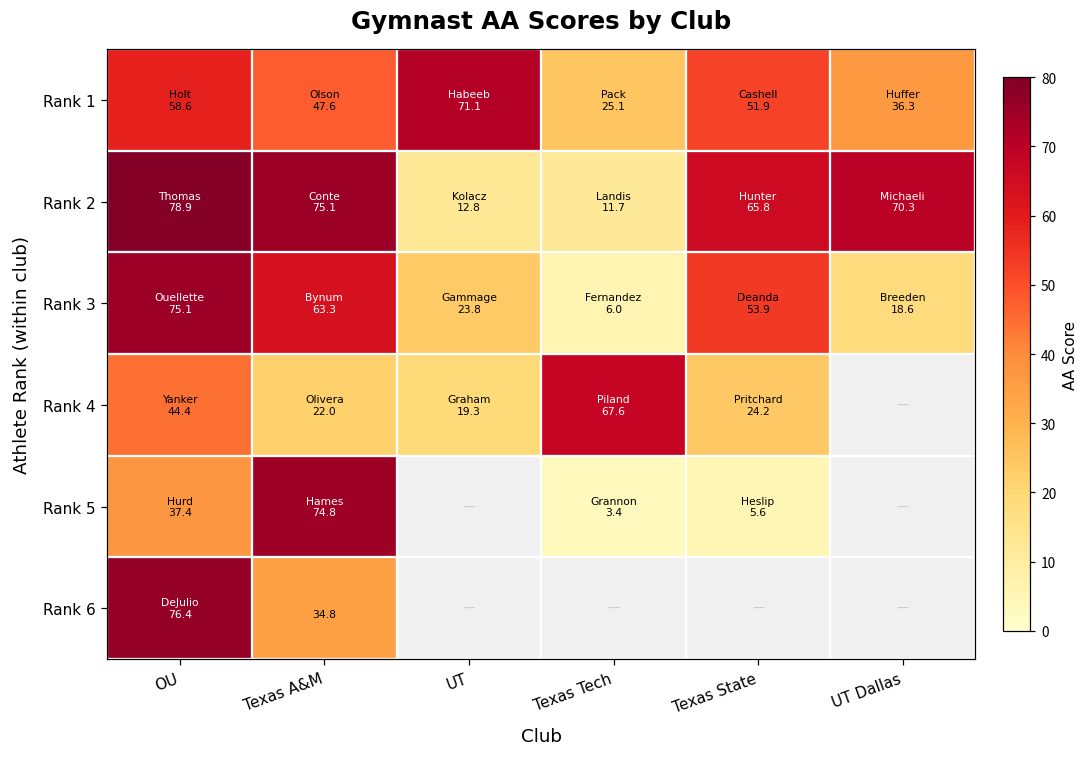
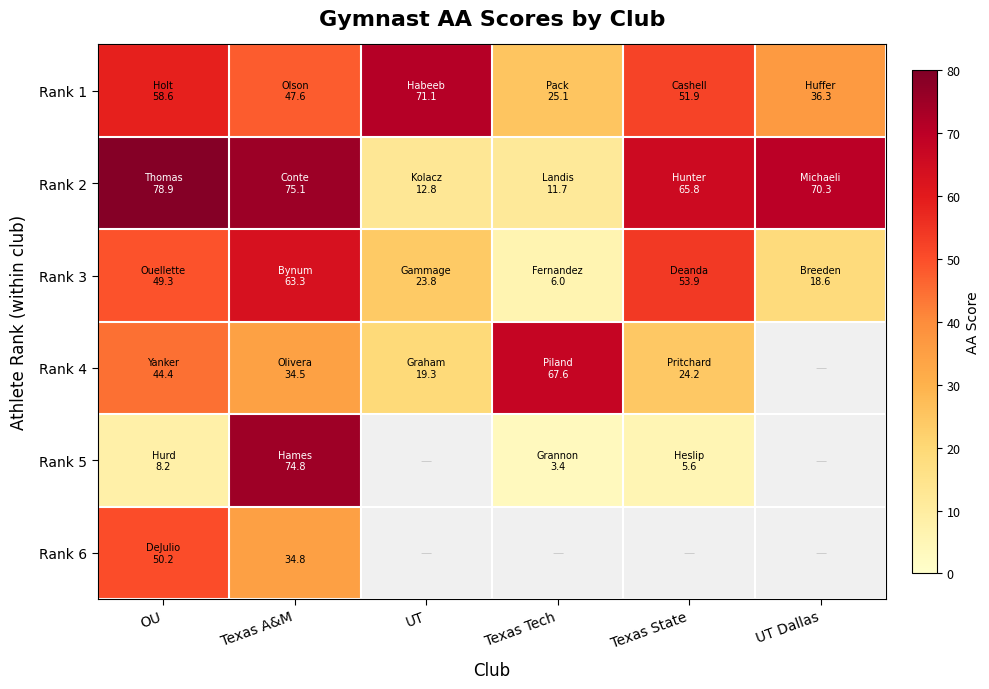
  {
    "Rank 1": {
      "OU": 58.6,
      "Texas A&M": 47.6,
      "UT": 71.1,
      "Texas Tech": 25.1,
      "Texas State": 51.9,
      "UT Dallas": 36.3
    },
    "Rank 2": {
      "OU": 78.9,
      "Texas A&M": 75.1,
      "UT": 12.8,
      "Texas Tech": 11.7,
      "Texas State": 65.8,
      "UT Dallas": 70.3
    },
    "Rank 3": {
-     "OU": 75.1,
+     "OU": 49.3,
      "Texas A&M": 63.3,
      "UT": 23.8,
      "Texas Tech": 6.0,
      "Texas State": 53.9,
      "UT Dallas": 18.6
    },
    "Rank 4": {
      "OU": 44.4,
-     "Texas A&M": 22.0,
+     "Texas A&M": 34.5,
      "UT": 19.3,
      "Texas Tech": 67.6,
      "Texas State": 24.2
    },
    "Rank 5": {
-     "OU": 37.4,
+     "OU": 8.2,
      "Texas A&M": 74.8,
      "Texas Tech": 3.4,
      "Texas State": 5.6
    },
    "Rank 6": {
-     "OU": 76.4,
+     "OU": 50.2,
      "Texas A&M": 34.8
    }
  }
